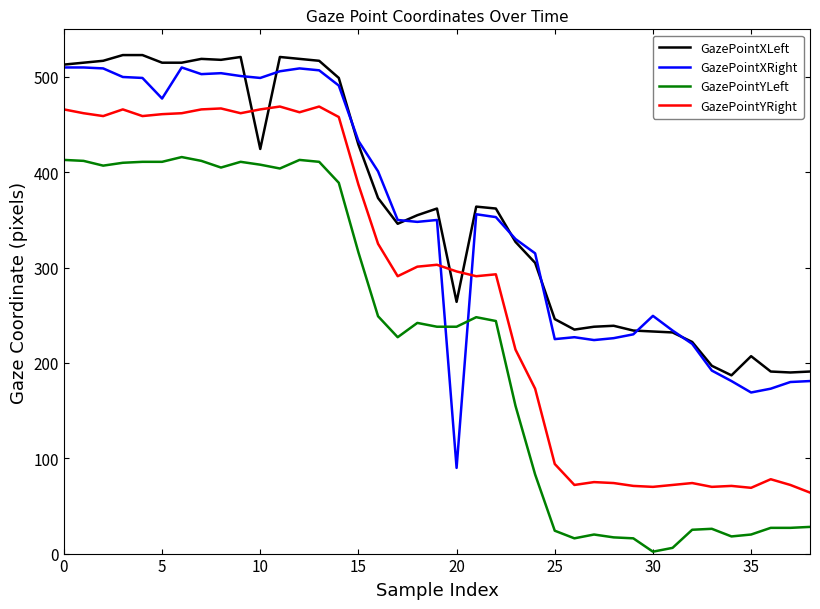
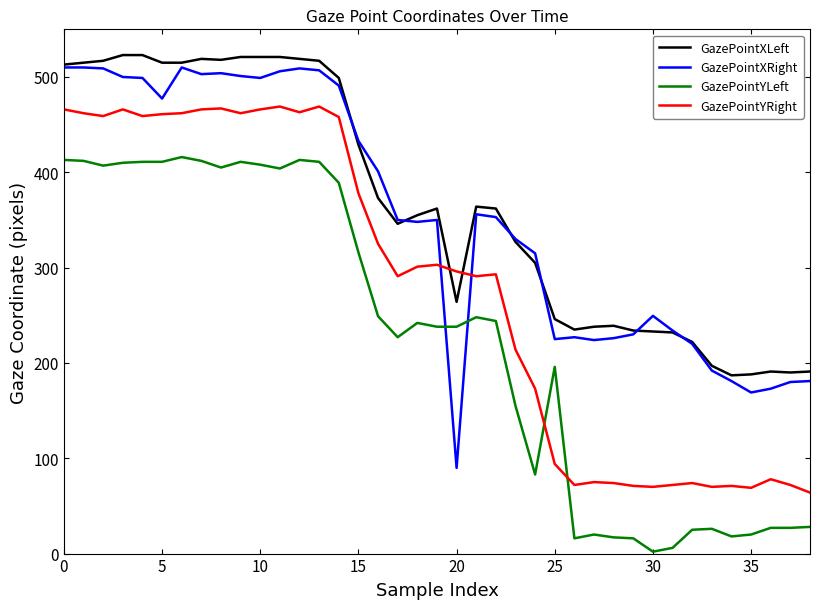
  {
    "GazePointXLeft": {
      "0": 510,
      "5": 520,
-     "10": 420,
+     "10": 520,
      "15": 430,
      "20": 260,
      "25": 250,
      "30": 230,
-     "35": 210
+     "35": 190
    },
    "GazePointXRight": {
      "0": 510,
      "5": 480,
      "10": 500,
      "15": 430,
      "20": 90,
      "25": 230,
      "30": 250,
      "35": 170
    },
    "GazePointYLeft": {
      "0": 410,
      "5": 410,
      "10": 410,
      "15": 320,
      "20": 240,
-     "25": 20,
+     "25": 200,
      "30": 0,
      "35": 20
    },
    "GazePointYRight": {
      "0": 470,
      "5": 460,
      "10": 470,
-     "15": 390,
+     "15": 380,
      "20": 300,
      "25": 90,
      "30": 70,
      "35": 70
    }
  }
